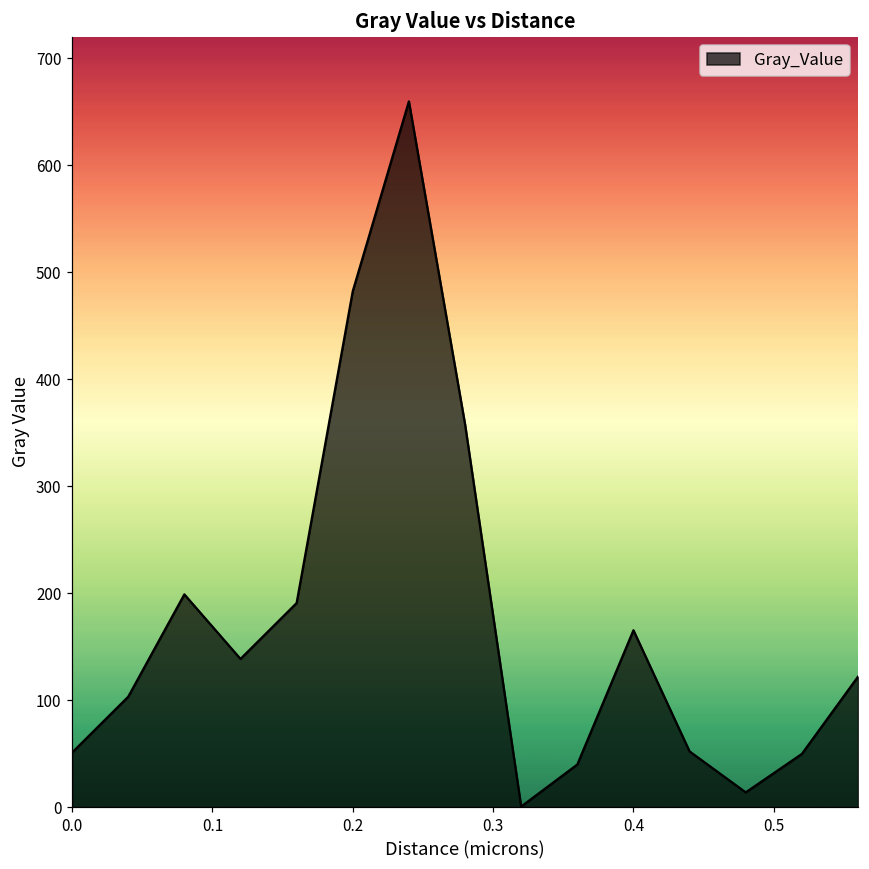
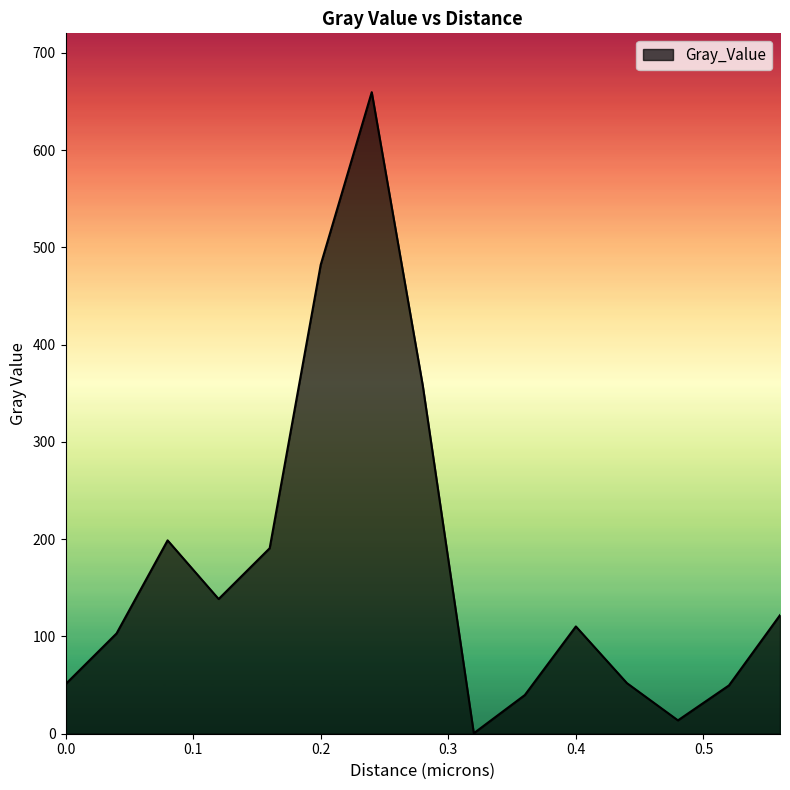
  {
    "0.0": 50,
    "0.2": 480,
-   "0.4": 170
+   "0.4": 110
  }
